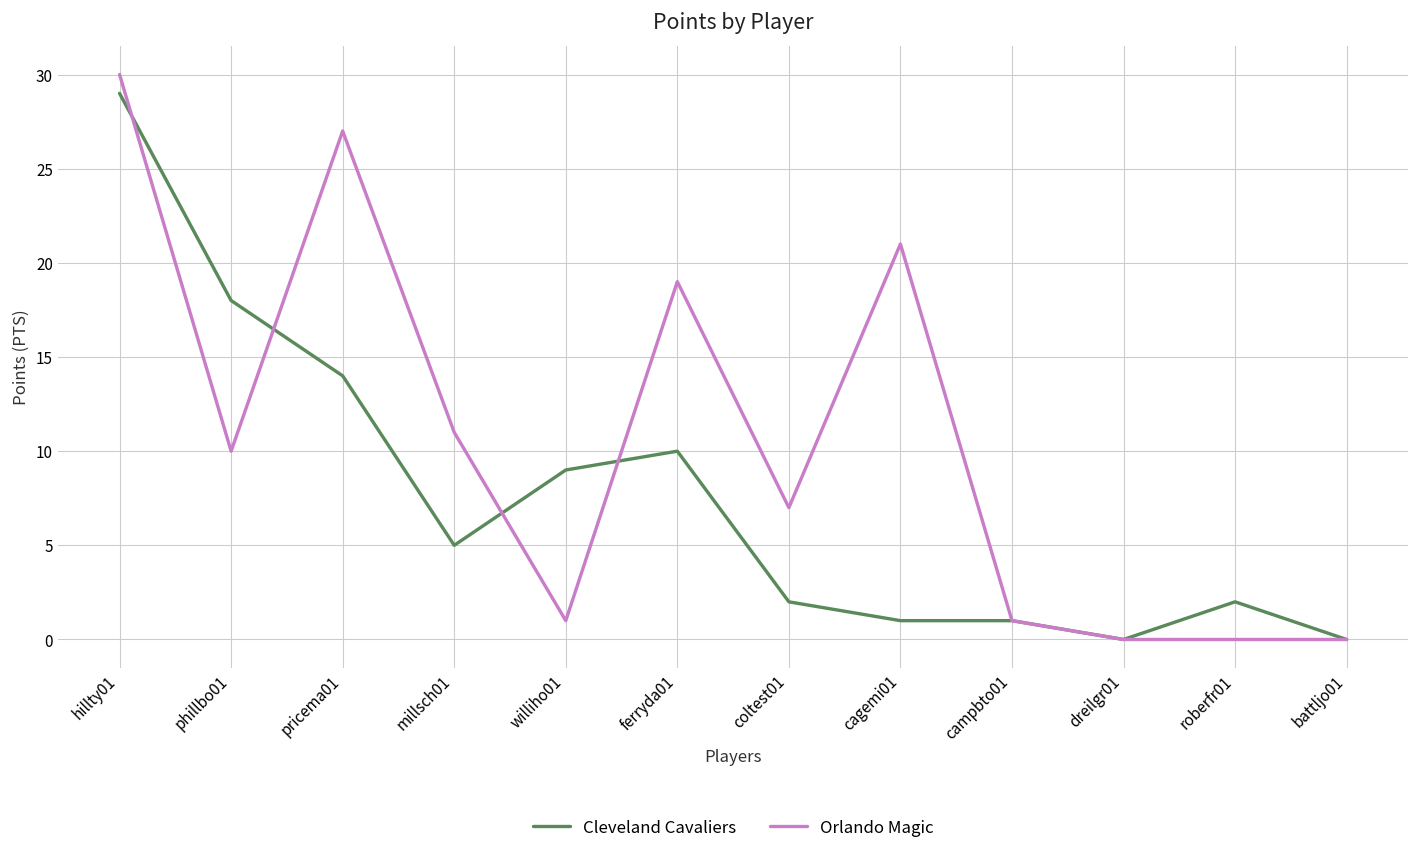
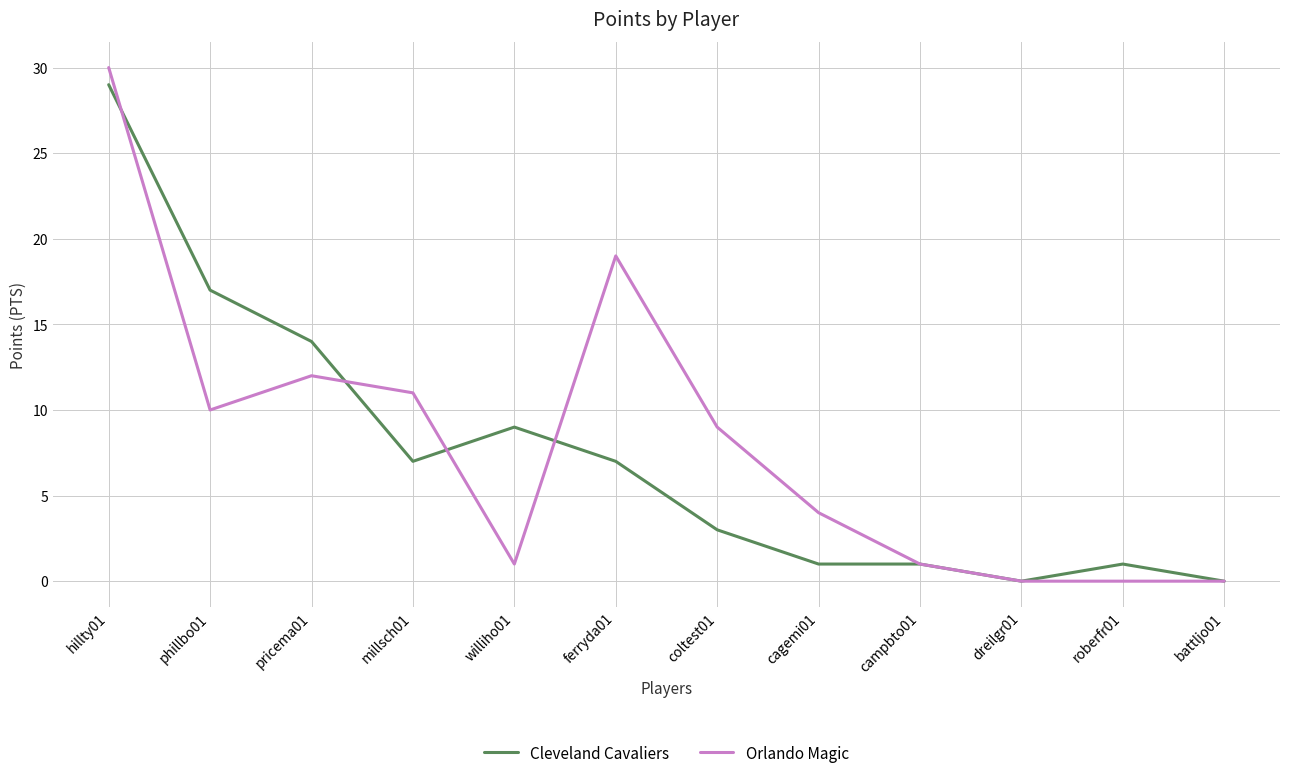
  {
    "Cleveland Cavaliers": {
      "hillty01": 29,
-     "phillbo01": 18,
+     "phillbo01": 17,
      "pricema01": 14,
-     "millsch01": 5,
+     "millsch01": 7,
      "williho01": 9,
-     "ferryda01": 10,
-     "coltest01": 2,
+     "ferryda01": 7,
+     "coltest01": 3,
      "cagemi01": 1,
-     "roberfr01": 2
+     "roberfr01": 1
    },
    "Orlando Magic": {
      "hillty01": 30,
      "phillbo01": 10,
-     "pricema01": 27,
+     "pricema01": 12,
      "millsch01": 11,
      "williho01": 1,
      "ferryda01": 19,
-     "coltest01": 7,
-     "cagemi01": 21,
+     "coltest01": 9,
+     "cagemi01": 4,
      "roberfr01": 0
    }
  }
